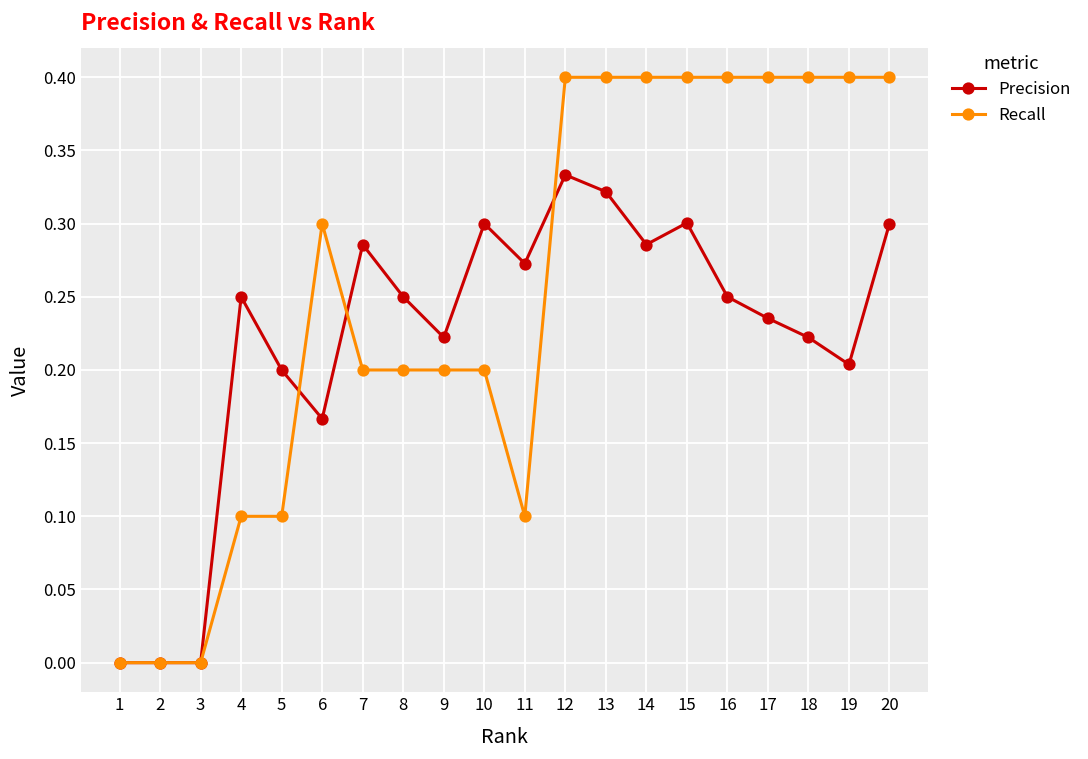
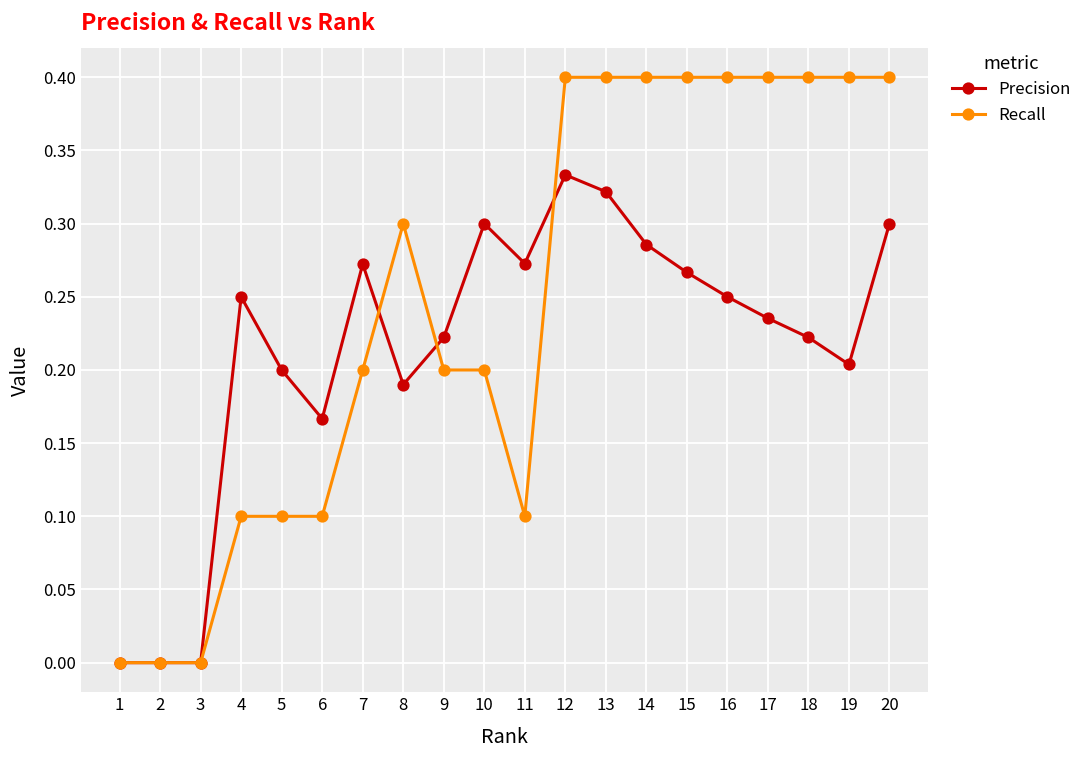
  {
    "Precision": {
      "4": 0.250,
      "5": 0.200,
      "6": 0.167,
-     "7": 0.286,
-     "8": 0.25,
+     "7": 0.272,
+     "8": 0.19,
      "9": 0.222,
      "10": 0.300,
      "11": 0.273,
      "12": 0.333,
      "13": 0.322,
      "14": 0.286,
-     "15": 0.301,
+     "15": 0.267,
      "16": 0.250,
      "17": 0.235,
      "18": 0.222,
      "19": 0.204,
      "20": 0.300
    },
    "Recall": {
      "4": 0.1,
      "5": 0.1,
-     "6": 0.3,
+     "6": 0.1,
      "7": 0.2,
-     "8": 0.2,
+     "8": 0.3,
      "9": 0.2,
      "10": 0.2,
      "11": 0.1,
      "12": 0.4,
      "13": 0.4,
      "14": 0.4,
      "15": 0.4,
      "16": 0.4,
      "17": 0.4,
      "18": 0.4,
      "19": 0.4,
      "20": 0.4
    }
  }
